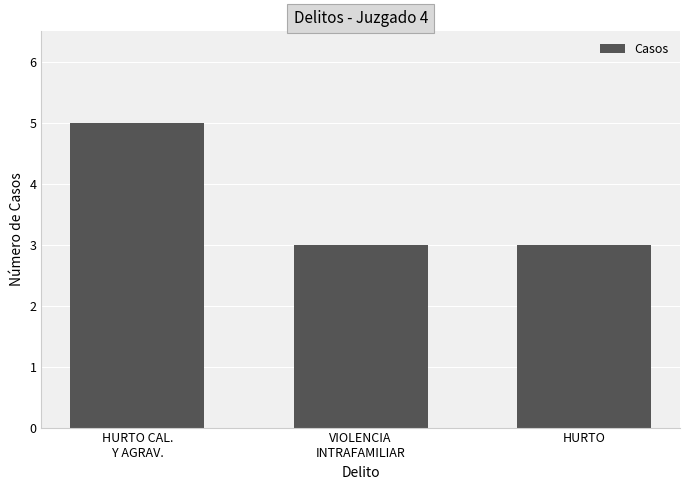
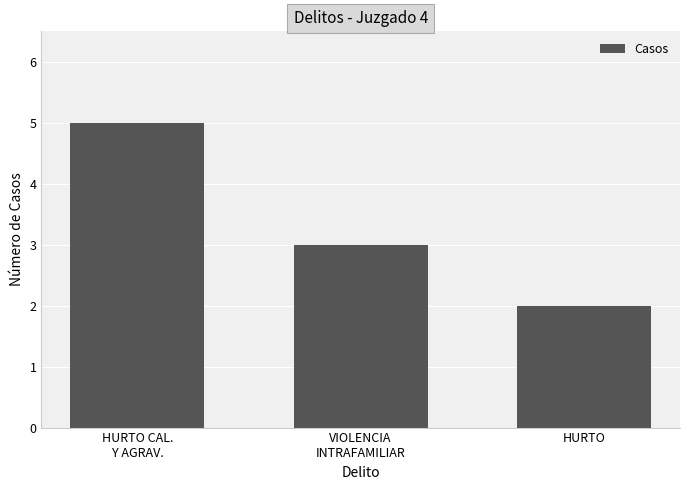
  {
    "HURTO CAL. Y AGRAV.": 5,
    "VIOLENCIA INTRAFAMILIAR": 3,
-   "HURTO": 3
+   "HURTO": 2
  }
